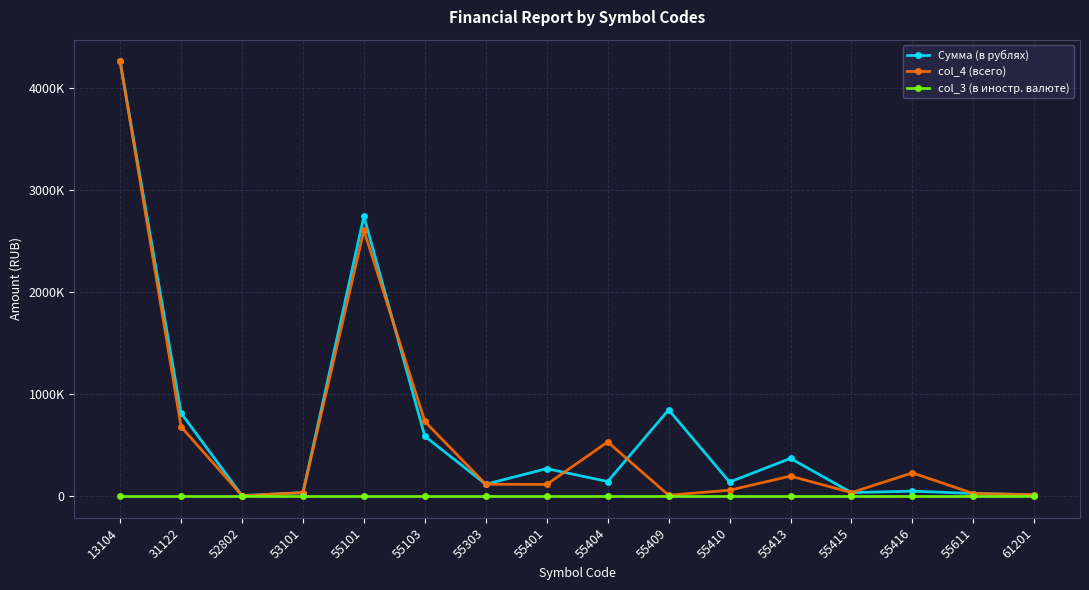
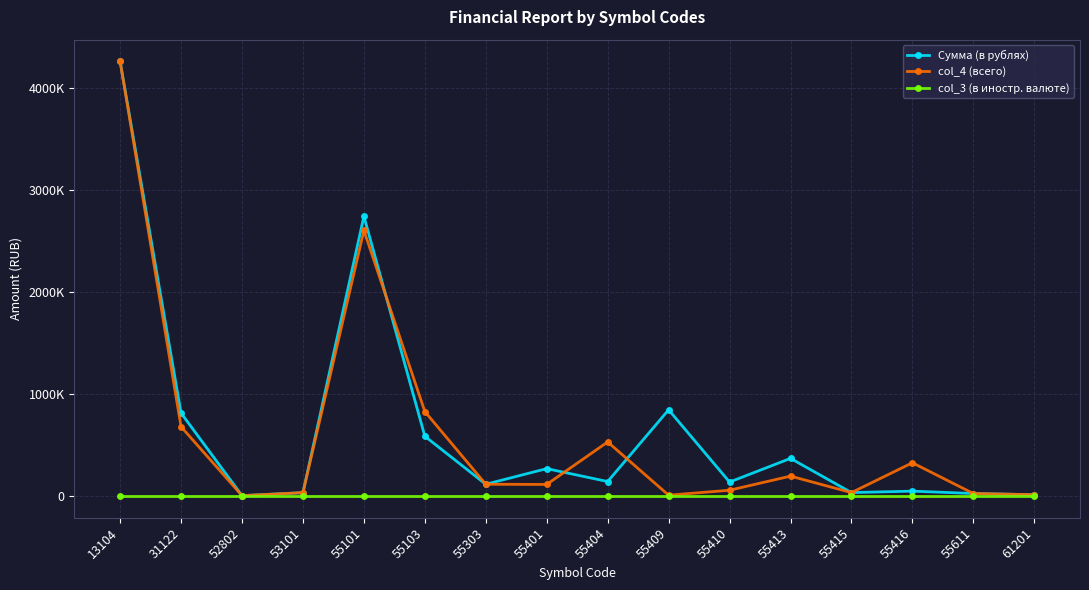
  {
    "Сумма (в рублях)": {
      "31122": 810000,
      "55101": 2740000,
      "55103": 590000,
      "55401": 270000,
      "55404": 140000,
      "55409": 840000,
      "55410": 140000,
      "55413": 370000,
      "55416": 50000
    },
    "col_4 (всего)": {
      "31122": 680000,
      "55101": 2600000,
-     "55103": 730000,
+     "55103": 830000,
      "55401": 110000,
      "55404": 530000,
      "55410": 60000,
      "55413": 200000,
-     "55416": 230000
+     "55416": 330000
    },
    "col_3 (в иностр. валюте)": {
      "13104": 0,
      "31122": 0,
      "53101": 0,
      "55101": 0,
      "55103": 0,
      "55303": 0,
      "55401": 0,
      "55404": 0,
      "55410": 0,
      "55413": 0,
      "55415": 0,
      "55416": 0
    }
  }
